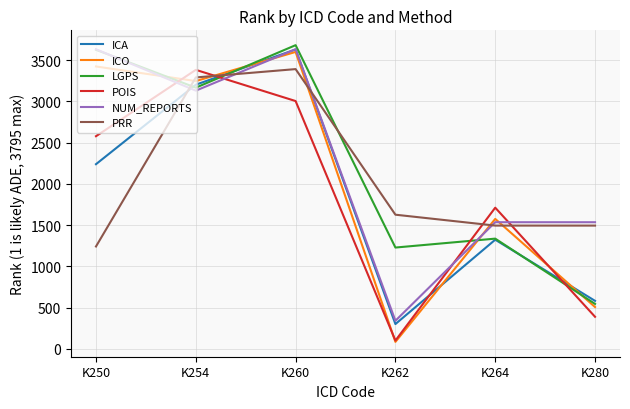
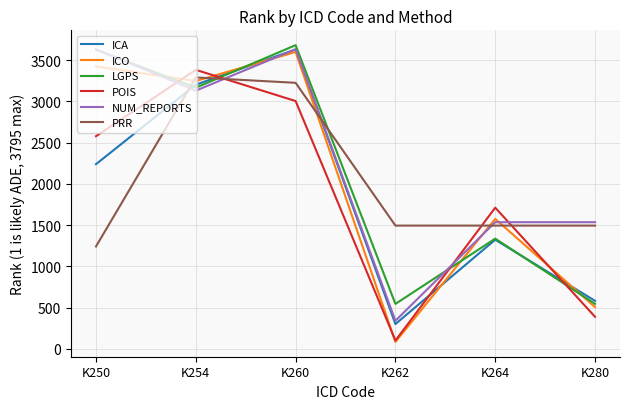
  {
    "ICA": {
      "K250": 2200,
      "K262": 300,
      "K280": 600
    },
    "ICO": {
      "K264": 1600,
      "K280": 500
    },
    "LGPS": {
      "K260": 3700,
-     "K262": 1200,
+     "K262": 500,
      "K280": 500
    },
    "POIS": {
      "K250": 2600,
      "K260": 3000,
      "K264": 1700,
      "K280": 400
    },
    "NUM_REPORTS": {
      "K262": 300,
      "K264": 1500,
      "K280": 1500
    },
    "PRR": {
      "K250": 1200,
-     "K260": 3400,
-     "K262": 1600,
+     "K260": 3200,
+     "K262": 1500,
      "K264": 1500,
      "K280": 1500
    }
  }
